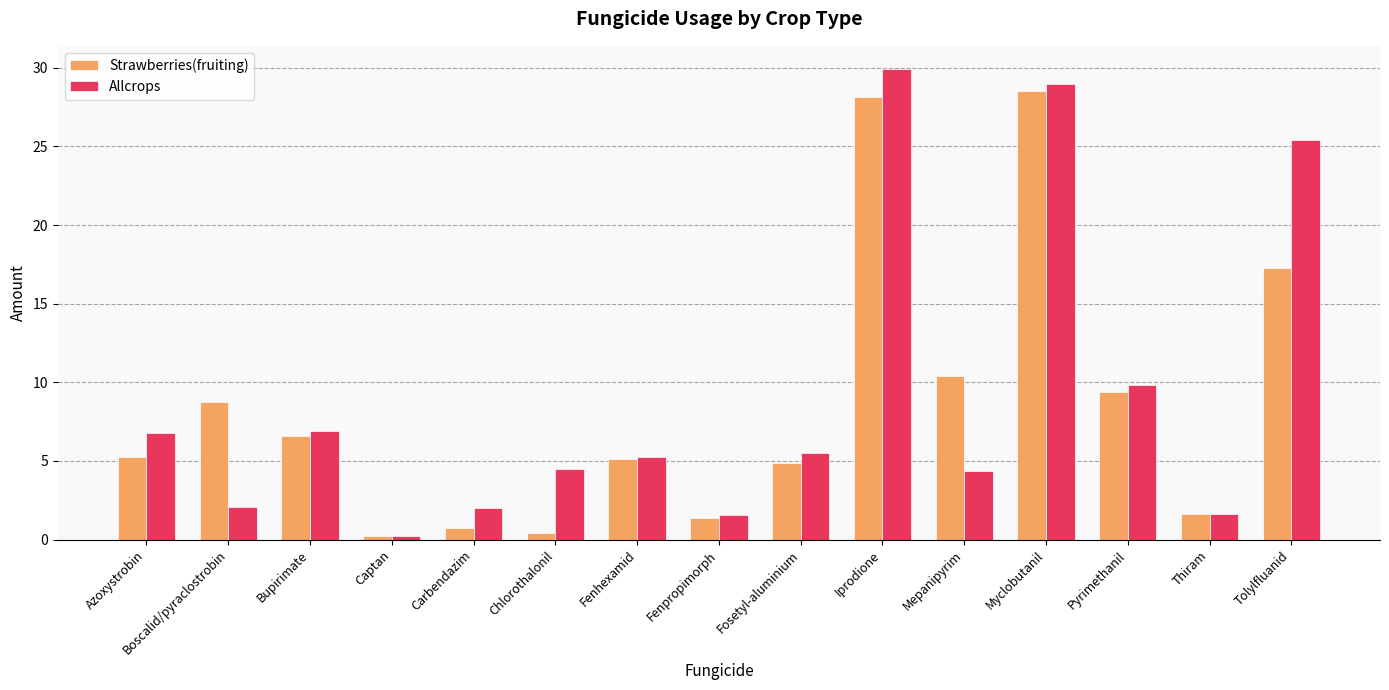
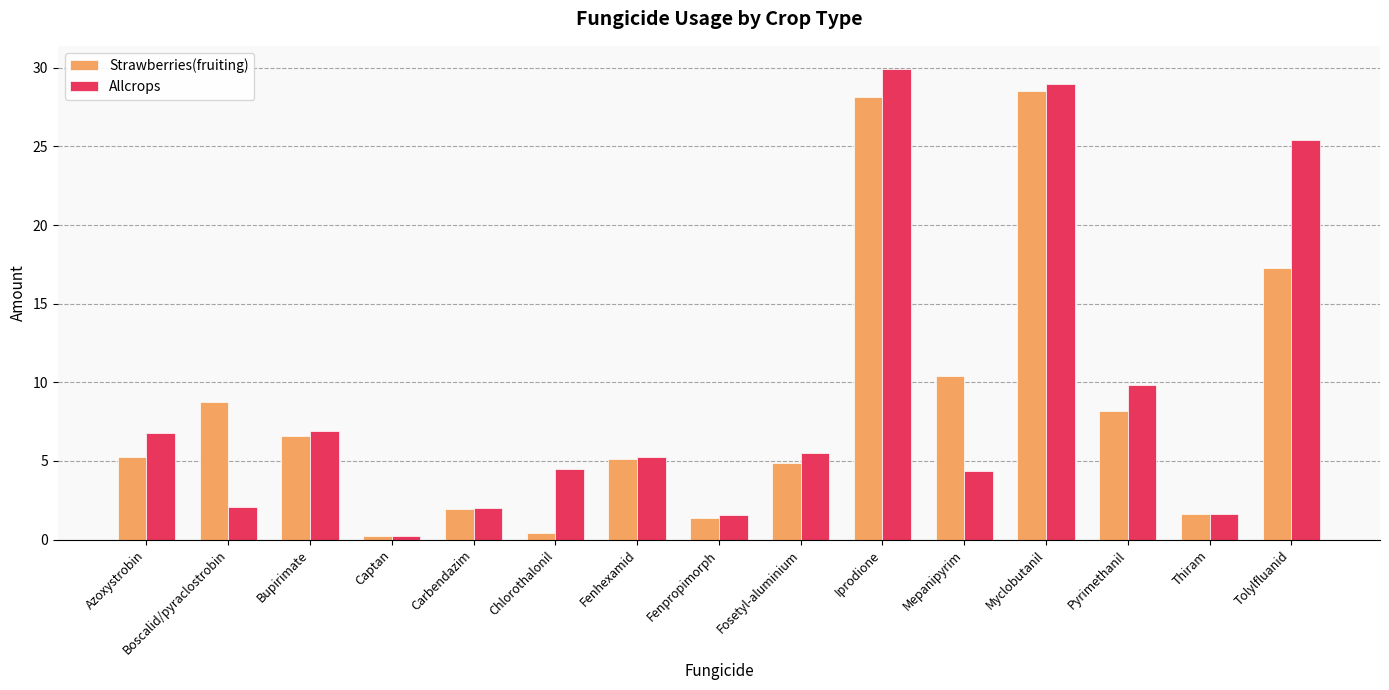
  {
    "Strawberries(fruiting)": {
      "Azoxystrobin": 5.3,
      "Boscalid/pyraclostrobin": 8.8,
      "Bupirimate": 6.6,
      "Captan": 0.2,
-     "Carbendazim": 0.7,
+     "Carbendazim": 1.9,
      "Chlorothalonil": 0.4,
      "Fenhexamid": 5.1,
      "Fenpropimorph": 1.3,
      "Fosetyl-aluminium": 4.9,
      "Iprodione": 28.2,
      "Mepanipyrim": 10.4,
      "Myclobutanil": 28.5,
-     "Pyrimethanil": 9.4,
+     "Pyrimethanil": 8.2,
      "Thiram": 1.6,
      "Tolylfluanid": 17.3
    },
    "Allcrops": {
      "Azoxystrobin": 6.8,
      "Boscalid/pyraclostrobin": 2.1,
      "Bupirimate": 6.9,
      "Captan": 0.2,
      "Carbendazim": 2.0,
      "Chlorothalonil": 4.5,
      "Fenhexamid": 5.2,
      "Fenpropimorph": 1.6,
      "Fosetyl-aluminium": 5.5,
      "Iprodione": 29.9,
      "Mepanipyrim": 4.3,
      "Myclobutanil": 29.0,
      "Pyrimethanil": 9.8,
      "Thiram": 1.6,
      "Tolylfluanid": 25.4
    }
  }
